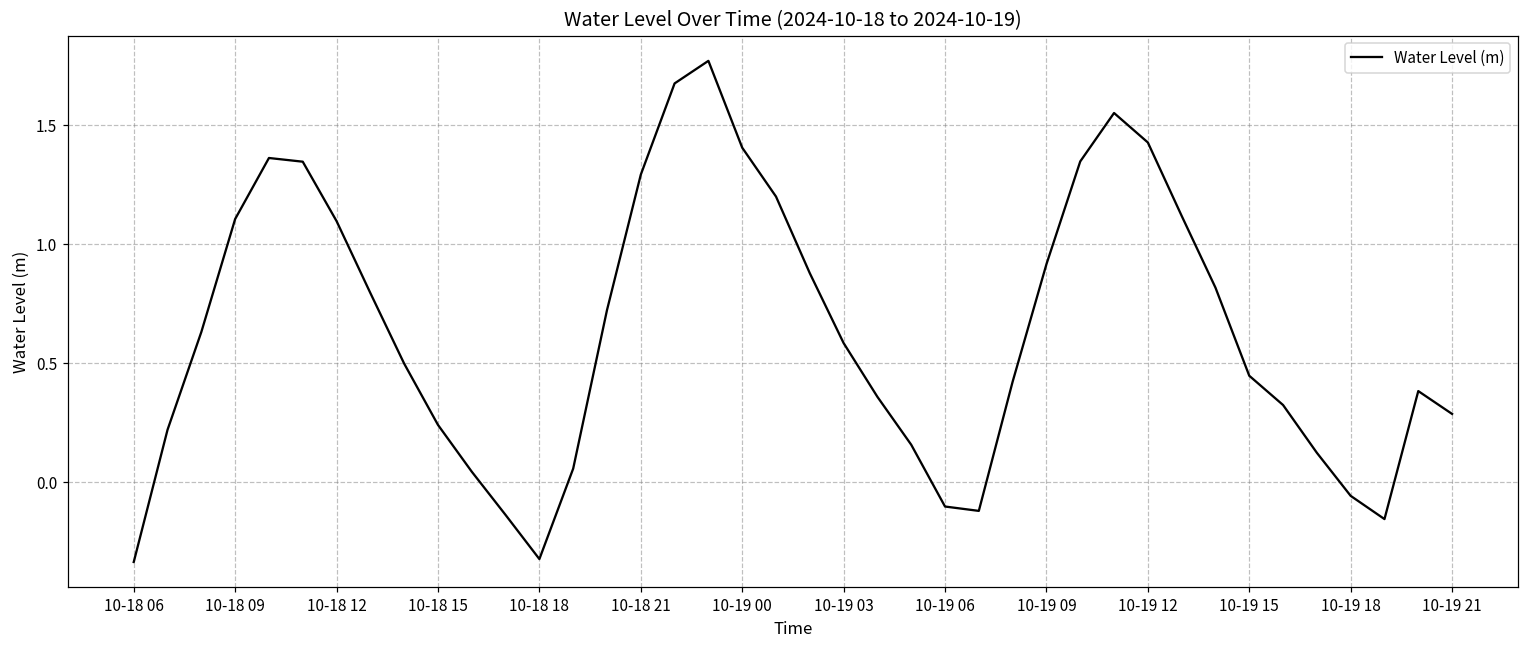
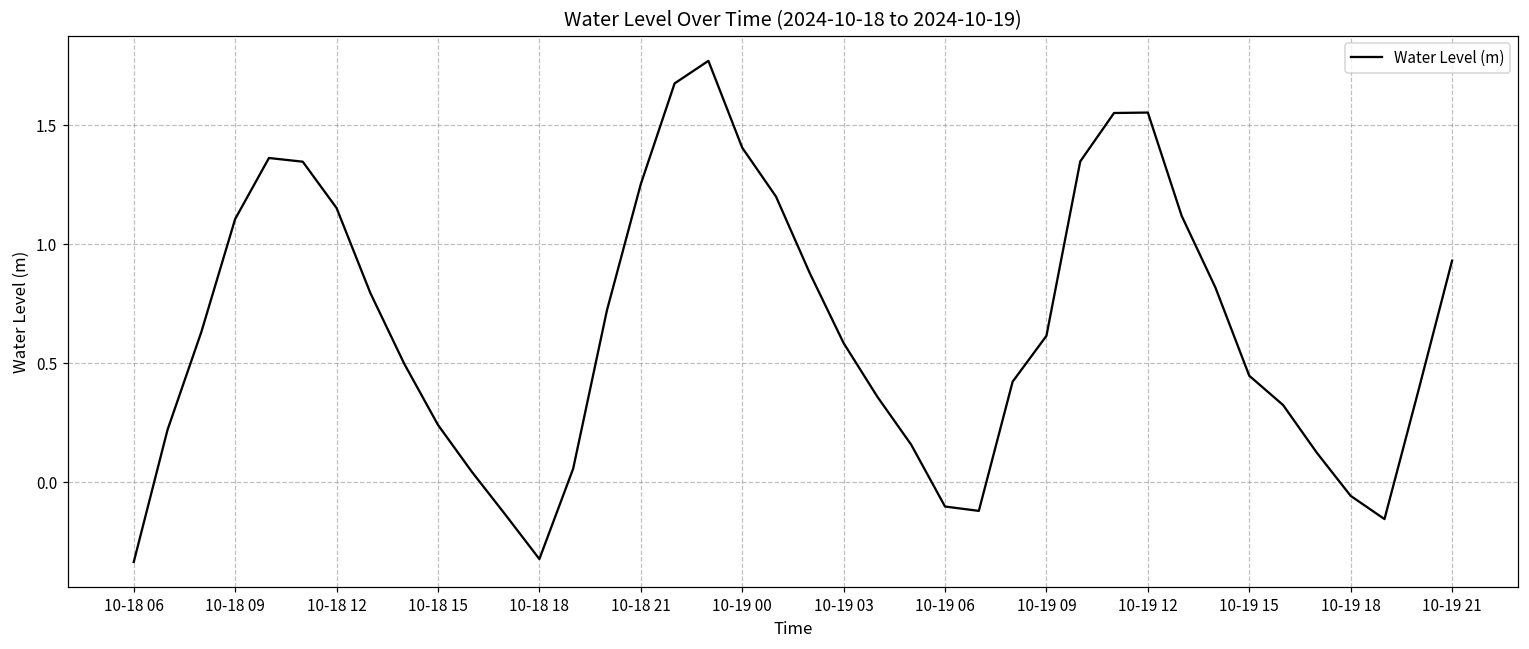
  {
    "10-18 06": -0.34,
    "10-18 09": 1.11,
-   "10-18 12": 1.10,
+   "10-18 12": 1.15,
    "10-18 15": 0.24,
    "10-18 18": -0.32,
-   "10-18 21": 1.29,
+   "10-18 21": 1.25,
    "10-19 00": 1.41,
    "10-19 03": 0.59,
    "10-19 06": -0.10,
-   "10-19 09": 0.92,
-   "10-19 12": 1.43,
+   "10-19 09": 0.62,
+   "10-19 12": 1.55,
    "10-19 15": 0.45,
    "10-19 18": -0.06,
-   "10-19 21": 0.29
+   "10-19 21": 0.93
  }
